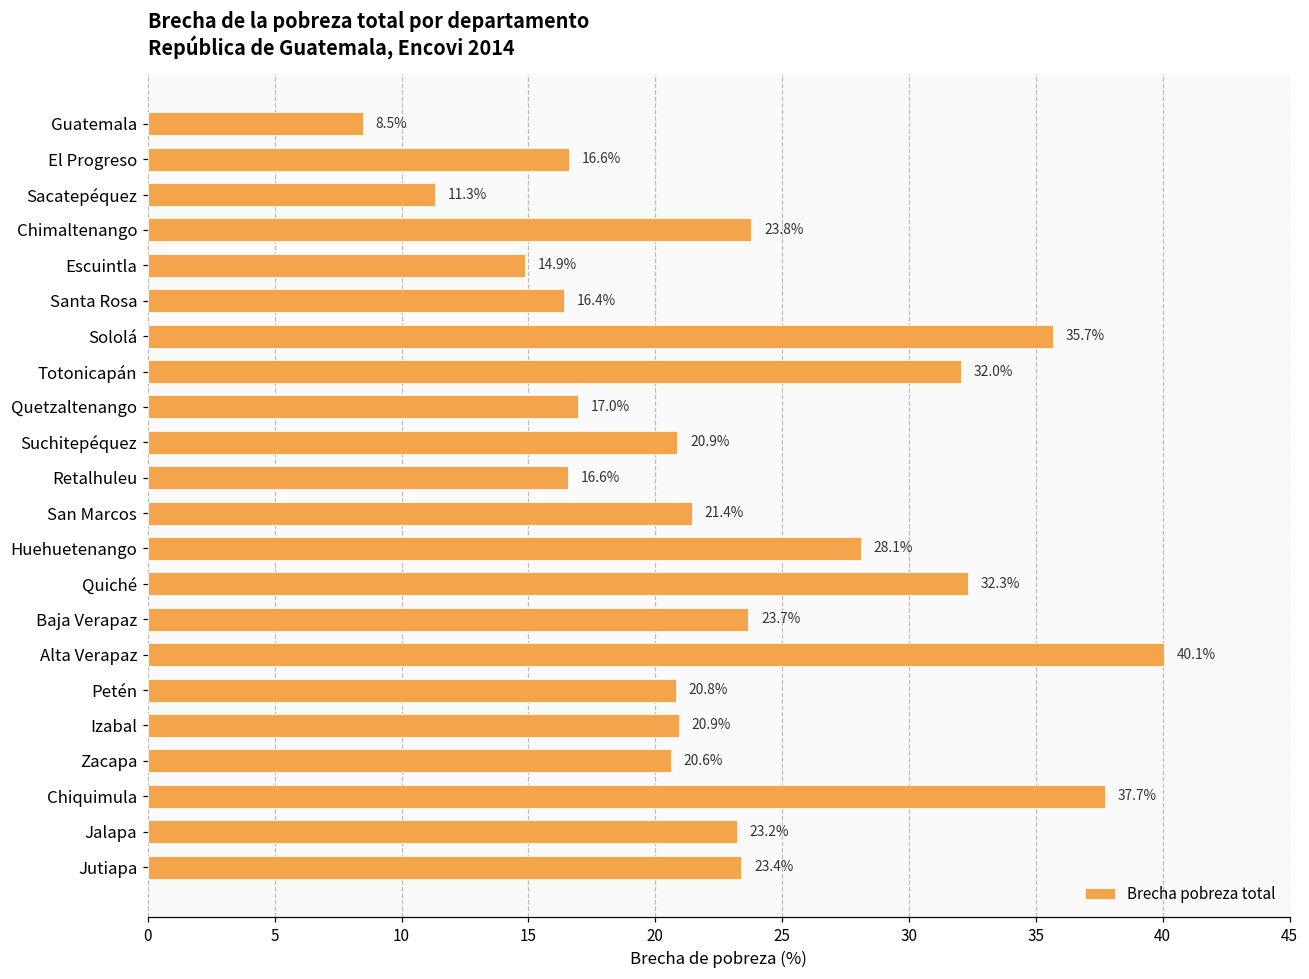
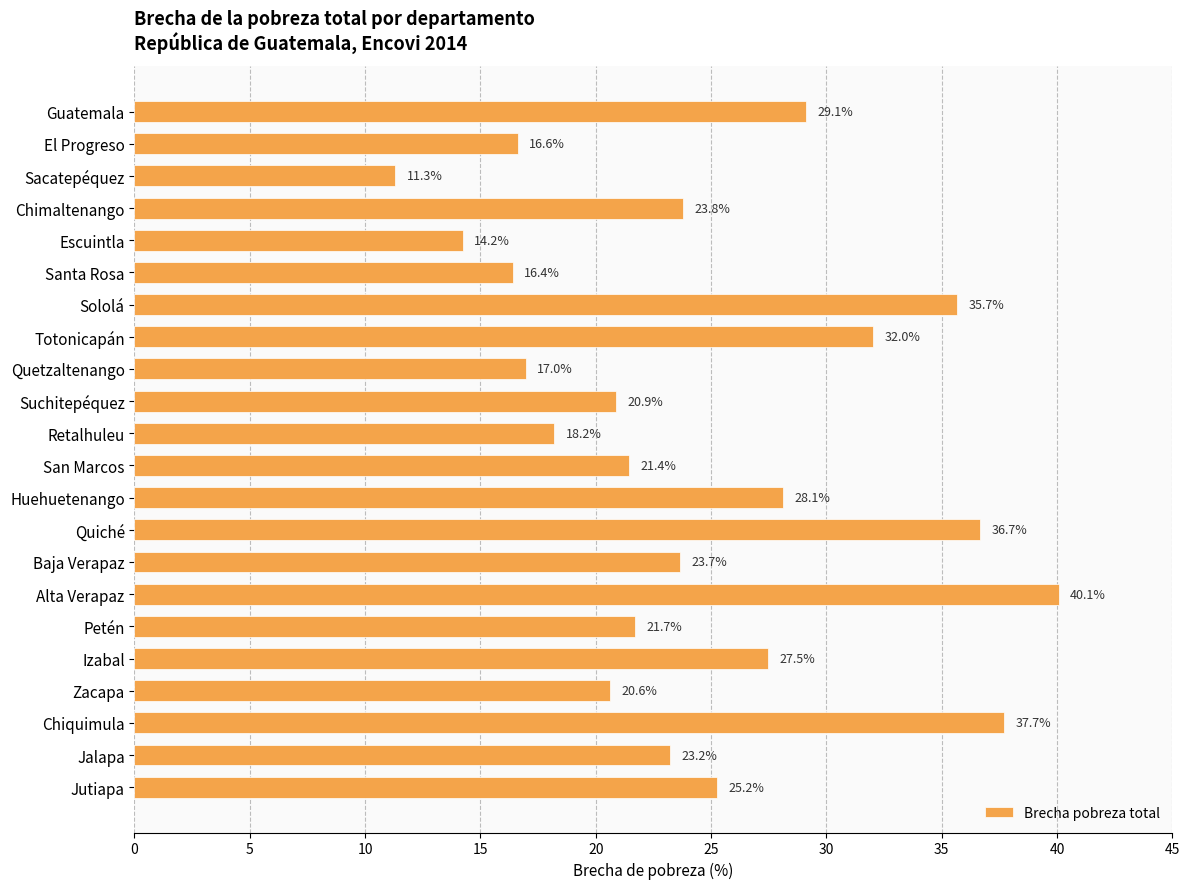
  {
-   "Guatemala": "8.5%",
+   "Guatemala": "29.1%",
    "El Progreso": "16.6%",
    "Sacatepéquez": "11.3%",
    "Chimaltenango": "23.8%",
-   "Escuintla": "14.9%",
+   "Escuintla": "14.2%",
    "Santa Rosa": "16.4%",
    "Sololá": "35.7%",
    "Totonicapán": "32.0%",
    "Quetzaltenango": "17.0%",
    "Suchitepéquez": "20.9%",
-   "Retalhuleu": "16.6%",
+   "Retalhuleu": "18.2%",
    "San Marcos": "21.4%",
    "Huehuetenango": "28.1%",
-   "Quiché": "32.3%",
+   "Quiché": "36.7%",
    "Baja Verapaz": "23.7%",
    "Alta Verapaz": "40.1%",
-   "Petén": "20.8%",
-   "Izabal": "20.9%",
+   "Petén": "21.7%",
+   "Izabal": "27.5%",
    "Zacapa": "20.6%",
    "Chiquimula": "37.7%",
    "Jalapa": "23.2%",
-   "Jutiapa": "23.4%"
+   "Jutiapa": "25.2%"
  }
